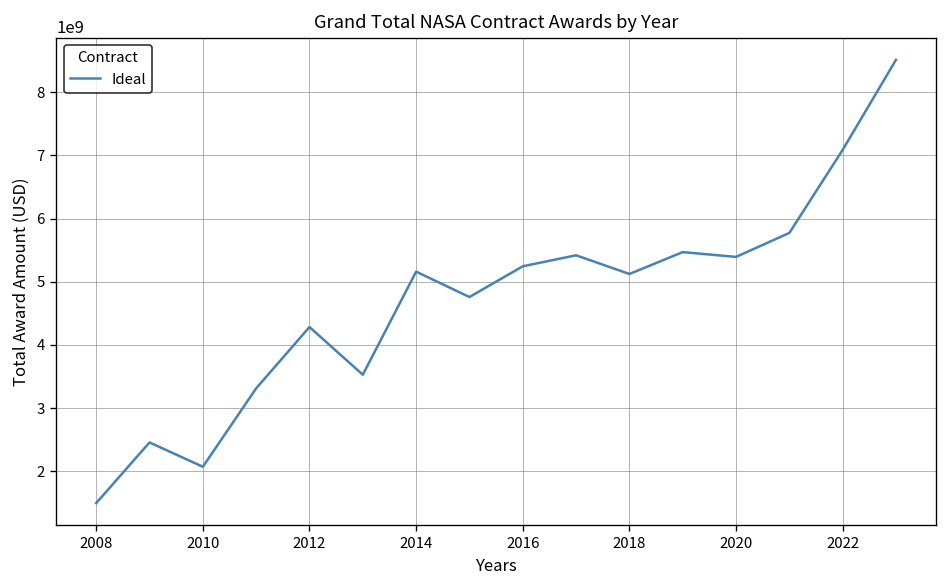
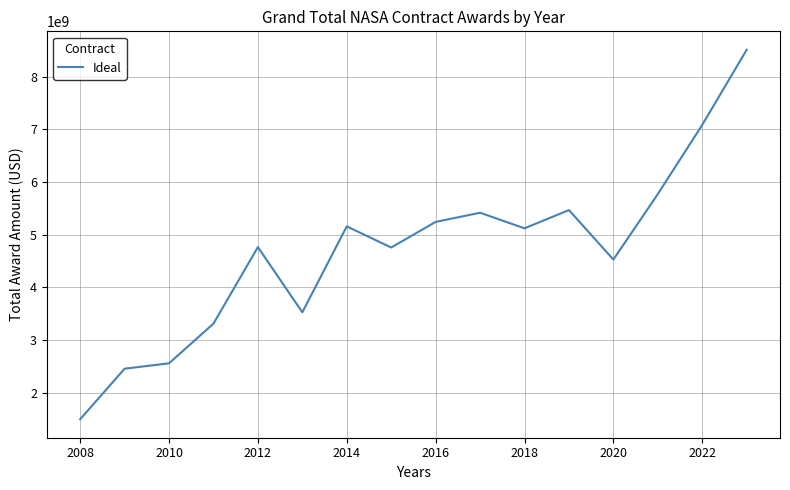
  {
    "2008": 1500000000,
-   "2010": 2100000000,
-   "2012": 4300000000,
+   "2010": 2600000000,
+   "2012": 4800000000,
    "2014": 5200000000,
    "2016": 5200000000,
    "2018": 5100000000,
-   "2020": 5400000000,
+   "2020": 4500000000,
    "2022": 7100000000
  }
